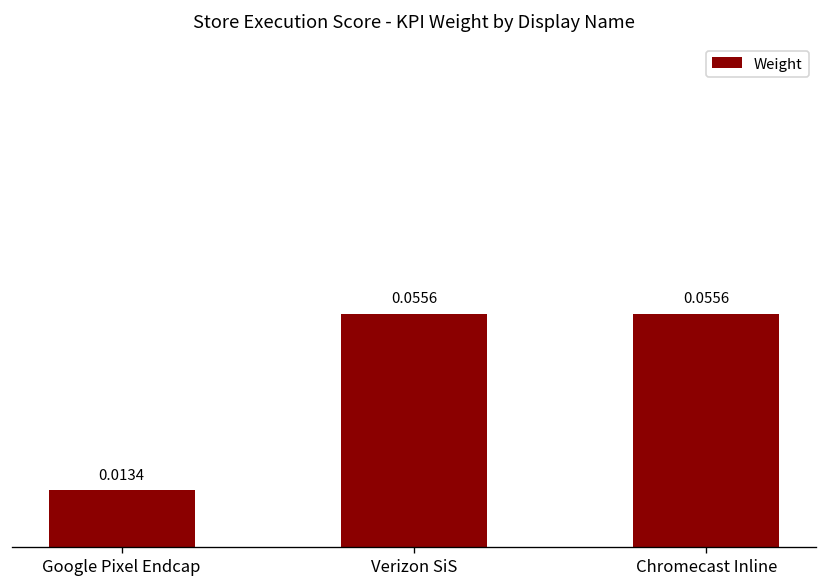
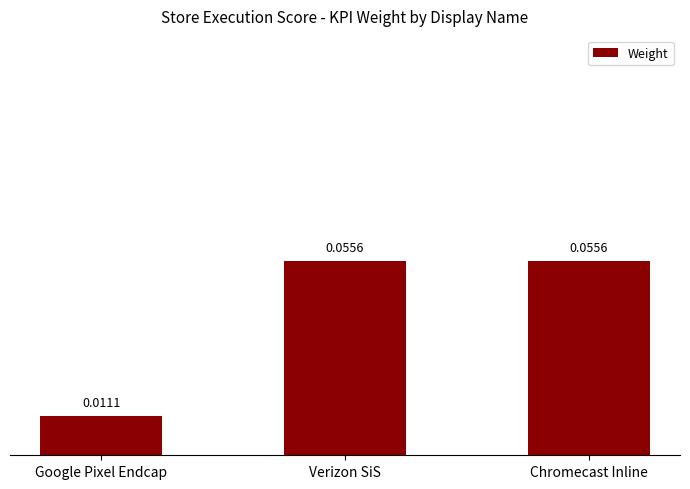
  {
-   "Google Pixel Endcap": 0.0134,
+   "Google Pixel Endcap": 0.0111,
    "Verizon SiS": 0.0556,
    "Chromecast Inline": 0.0556
  }
